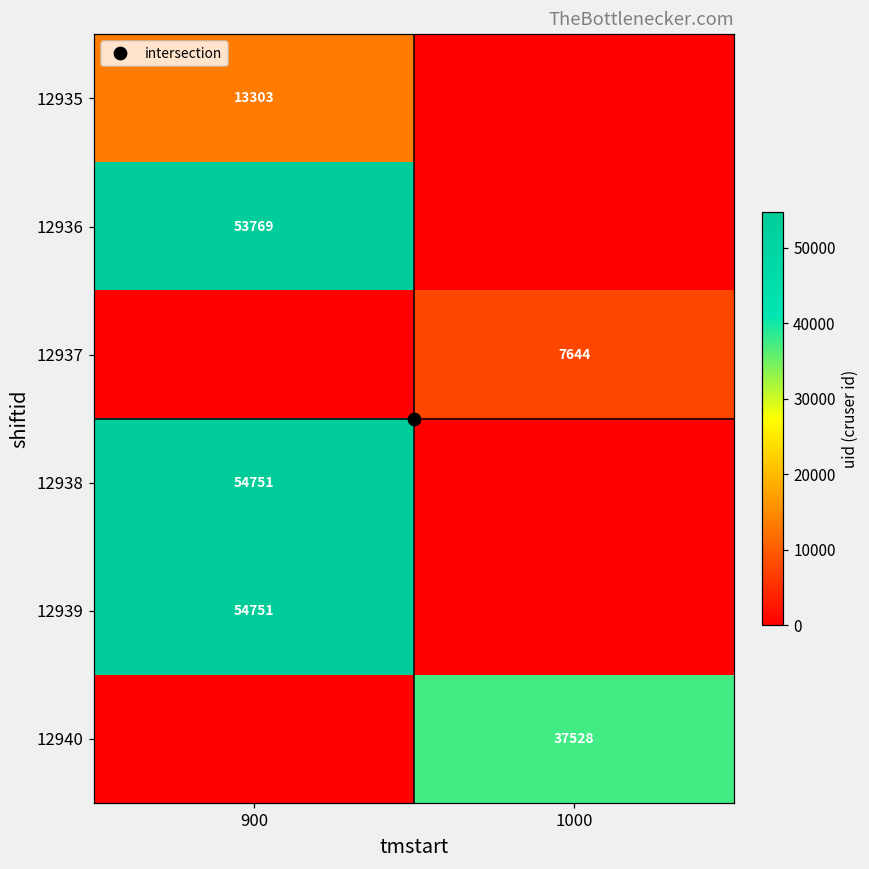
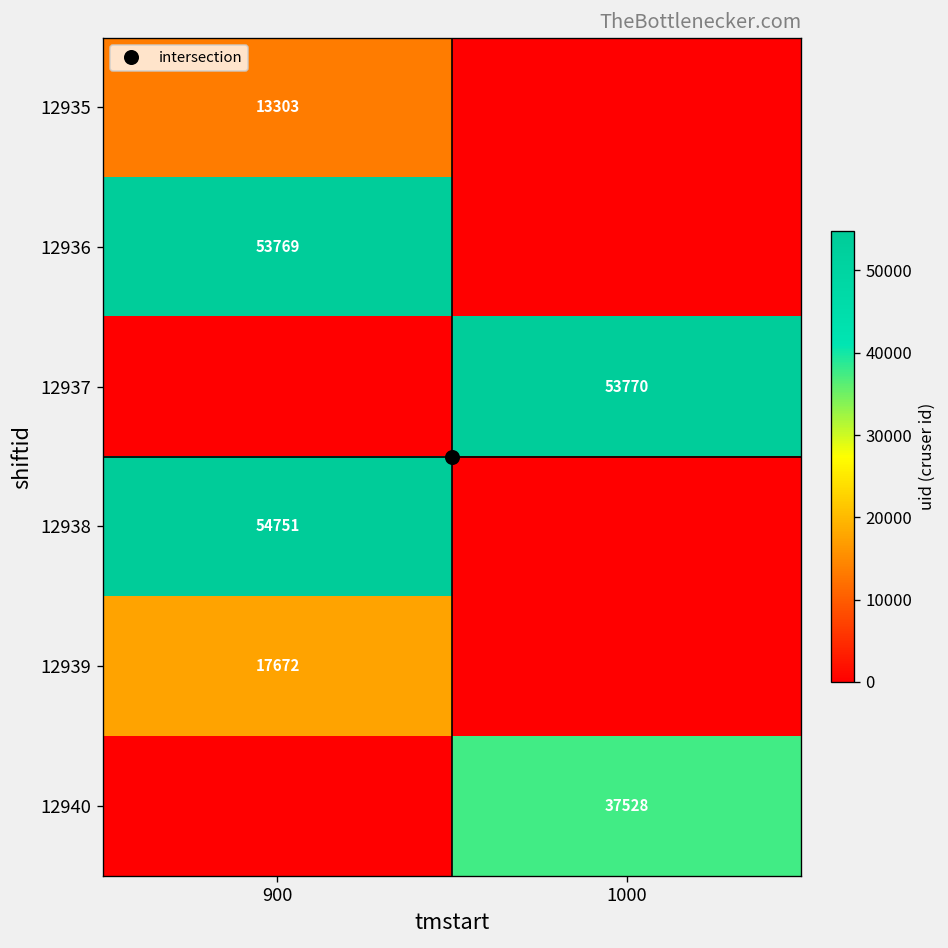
  {
    "12935": {
      "900": 13303
    },
    "12936": {
      "900": 53769
    },
    "12937": {
-     "1000": 7644
+     "1000": 53770
    },
    "12938": {
      "900": 54751
    },
    "12939": {
-     "900": 54751
+     "900": 17672
    },
    "12940": {
      "1000": 37528
    }
  }
